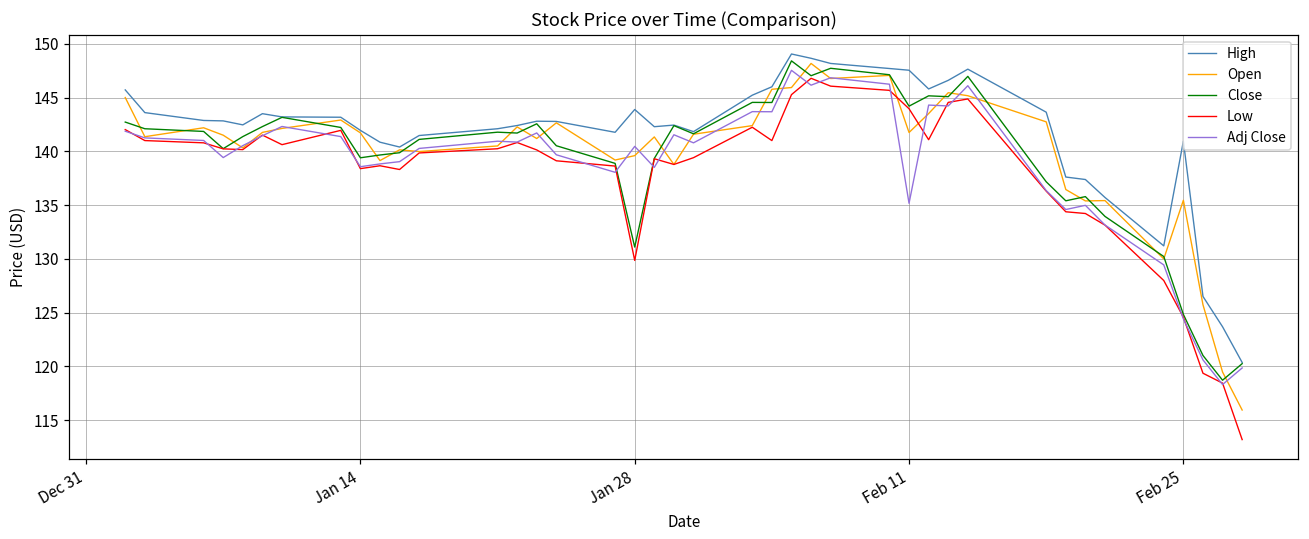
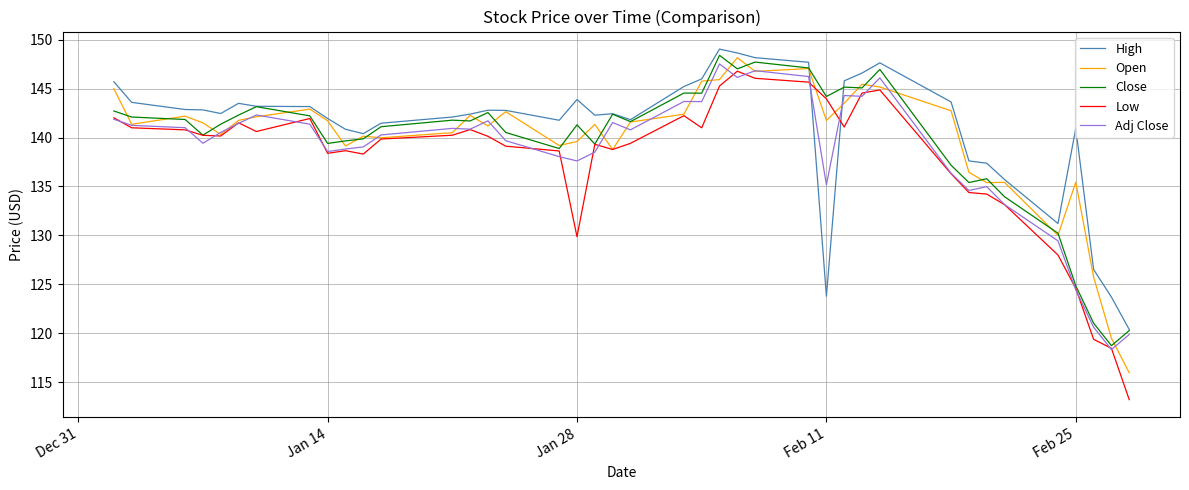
  {
    "High": {
      "Jan 28": 144,
-     "Feb 11": 148
+     "Feb 11": 124
    },
    "Open": {
      "Jan 28": 140,
      "Feb 11": 142,
      "Feb 25": 135
    },
    "Close": {
      "Jan 14": 139,
-     "Jan 28": 131,
+     "Jan 28": 141,
      "Feb 25": 125
    },
    "Low": {
      "Jan 28": 130
    },
    "Adj Close": {
-     "Jan 28": 140,
+     "Jan 28": 138,
      "Feb 11": 135
    }
  }
